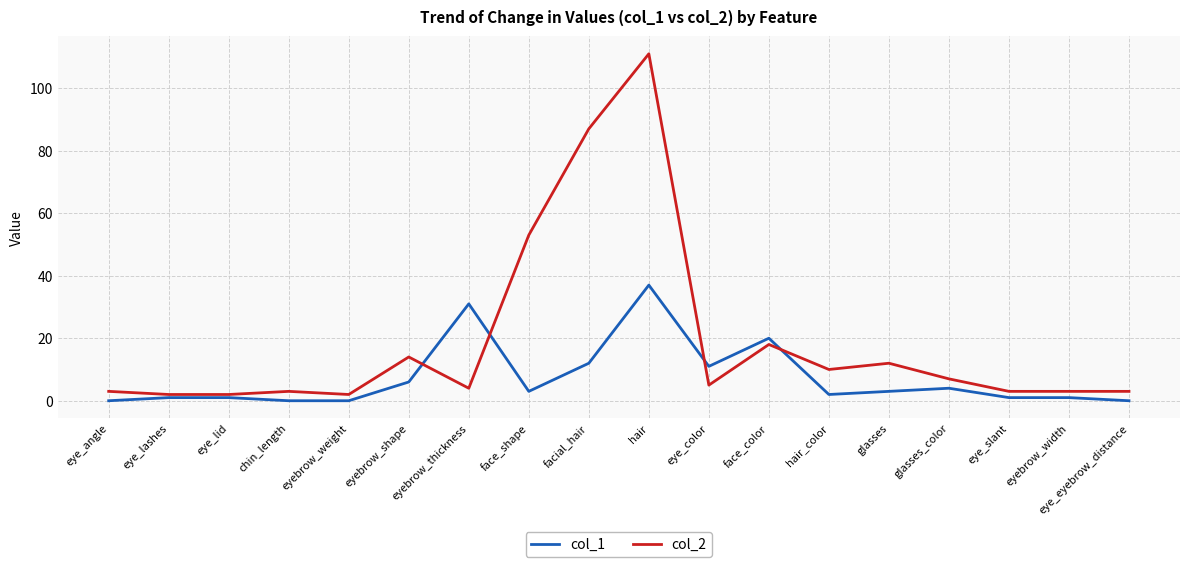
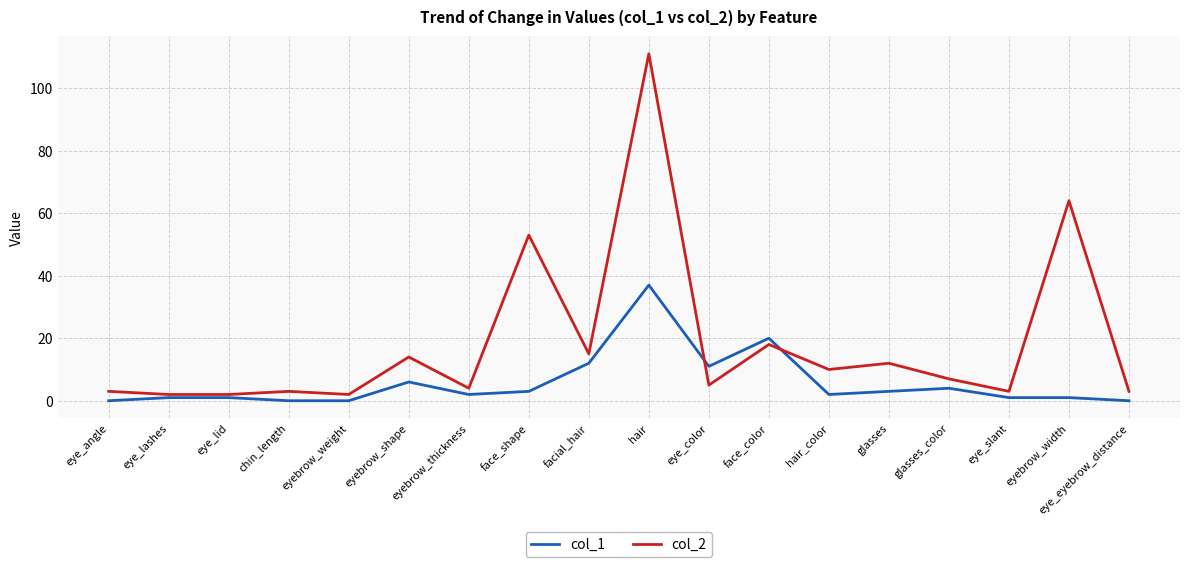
  {
    "col_1": {
      "eye_angle": 0,
      "eye_lashes": 1,
      "eye_lid": 1,
      "chin_length": 0,
      "eyebrow_weight": 0,
      "eyebrow_shape": 6,
-     "eyebrow_thickness": 31,
+     "eyebrow_thickness": 2,
      "face_shape": 3,
      "facial_hair": 12,
      "hair": 37,
      "eye_color": 11,
      "face_color": 20,
      "hair_color": 2,
      "glasses": 3,
      "glasses_color": 4,
      "eye_slant": 1,
      "eyebrow_width": 1,
      "eye_eyebrow_distance": 0
    },
    "col_2": {
      "eye_angle": 3,
      "eye_lashes": 2,
      "eye_lid": 2,
      "chin_length": 3,
      "eyebrow_weight": 2,
      "eyebrow_shape": 14,
      "eyebrow_thickness": 4,
      "face_shape": 53,
-     "facial_hair": 87,
+     "facial_hair": 15,
      "hair": 111,
      "eye_color": 5,
      "face_color": 18,
      "hair_color": 10,
      "glasses": 12,
      "glasses_color": 7,
      "eye_slant": 3,
-     "eyebrow_width": 3,
+     "eyebrow_width": 64,
      "eye_eyebrow_distance": 3
    }
  }
